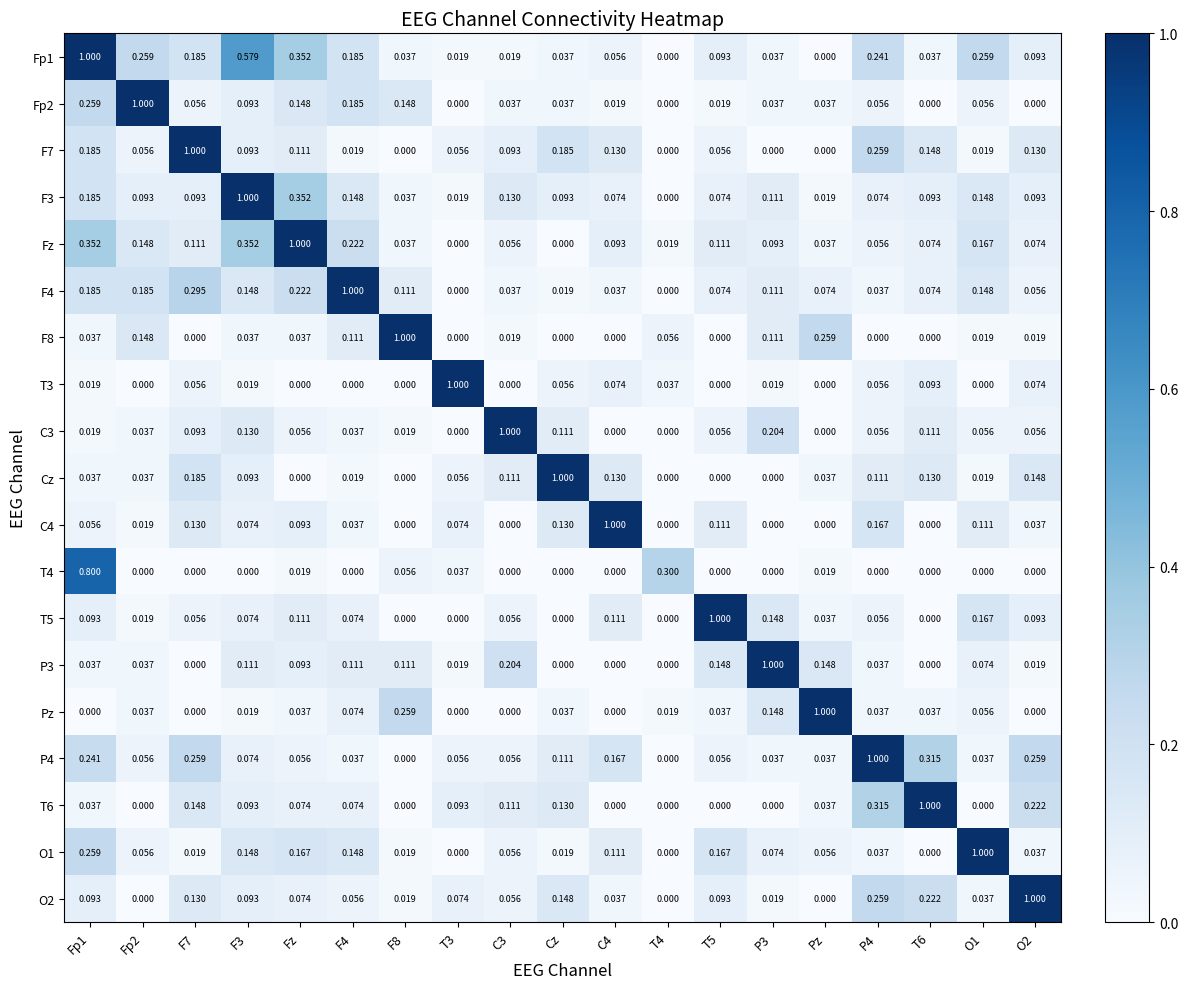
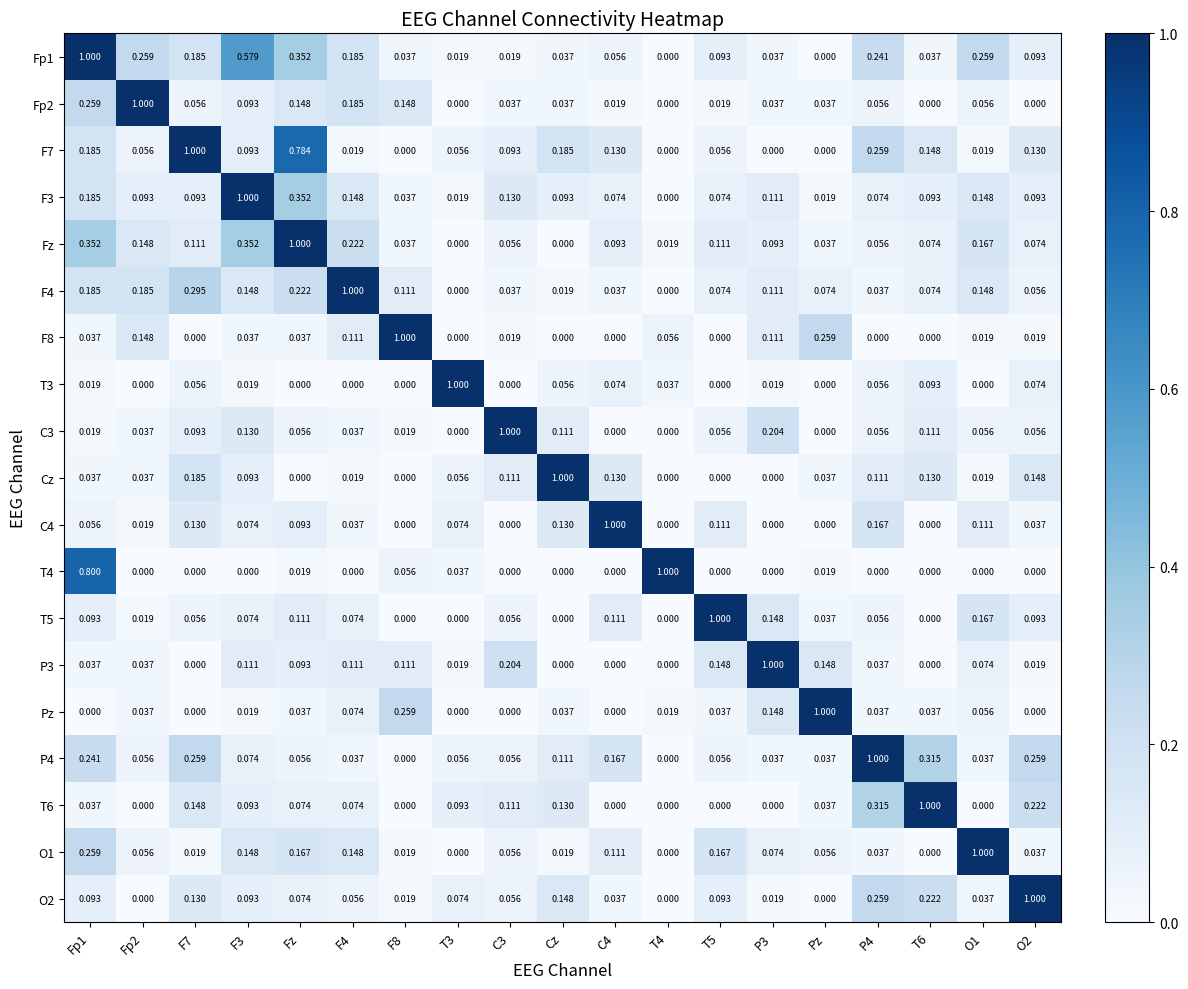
  {
    "F7": {
      "Fp1": 0.185,
      "Fp2": 0.056,
      "F7": 1.000,
      "F3": 0.093,
-     "Fz": 0.111,
+     "Fz": 0.784,
      "F4": 0.019,
      "F8": 0.000,
      "T3": 0.056,
      "C3": 0.093,
      "Cz": 0.185,
      "C4": 0.130,
      "T4": 0.000,
      "T5": 0.056,
      "P3": 0.000,
      "Pz": 0.000,
      "P4": 0.259,
      "T6": 0.148,
      "O1": 0.019,
      "O2": 0.130
    },
    "T4": {
      "Fp1": 0.800,
      "Fp2": 0.000,
      "F7": 0.000,
      "F3": 0.000,
      "Fz": 0.019,
      "F4": 0.000,
      "F8": 0.056,
      "T3": 0.037,
      "C3": 0.000,
      "Cz": 0.000,
      "C4": 0.000,
-     "T4": 0.300,
+     "T4": 1.000,
      "T5": 0.000,
      "P3": 0.000,
      "Pz": 0.019,
      "P4": 0.000,
      "T6": 0.000,
      "O1": 0.000,
      "O2": 0.000
    }
  }
